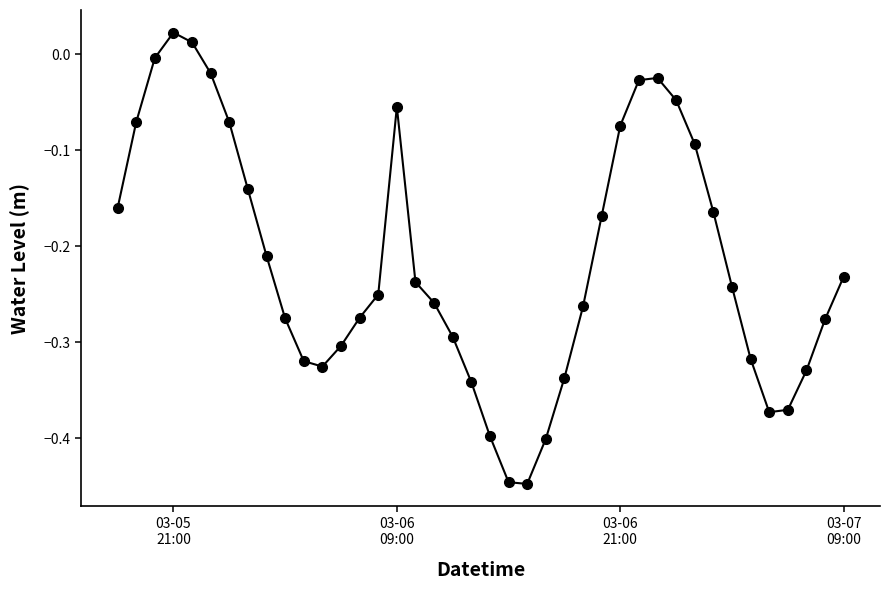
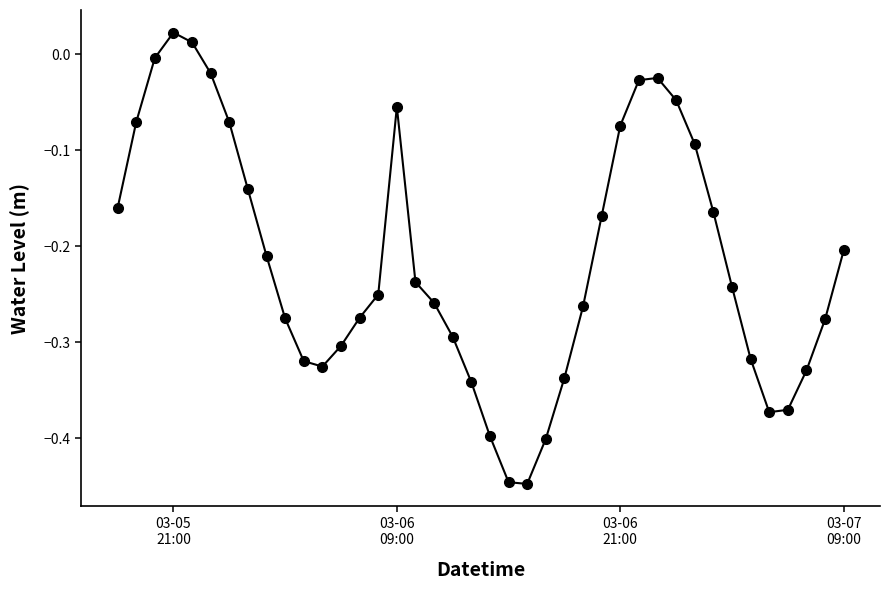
  {
    "03-05 21:00": 0.02,
    "03-06 09:00": -0.05,
    "03-06 21:00": -0.07,
-   "03-07 09:00": -0.23
+   "03-07 09:00": -0.20
  }
